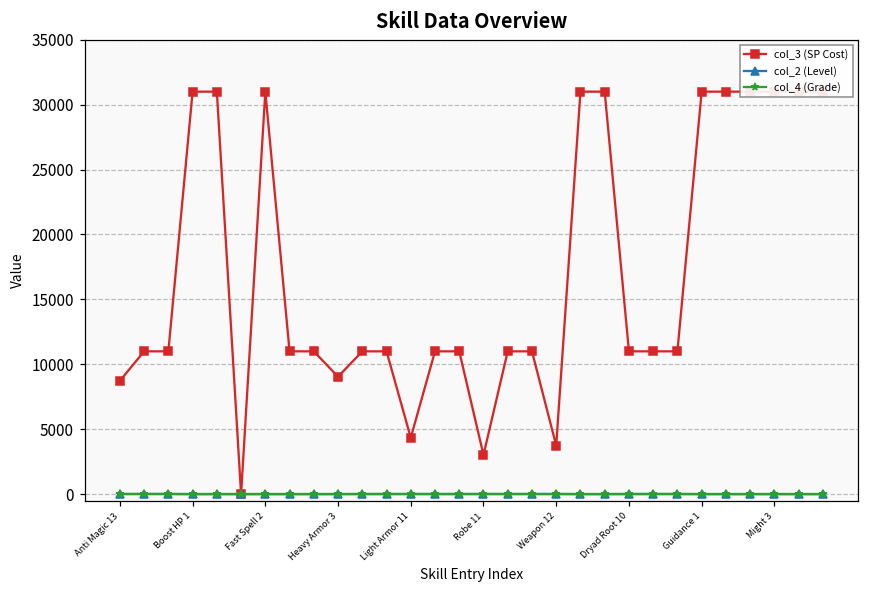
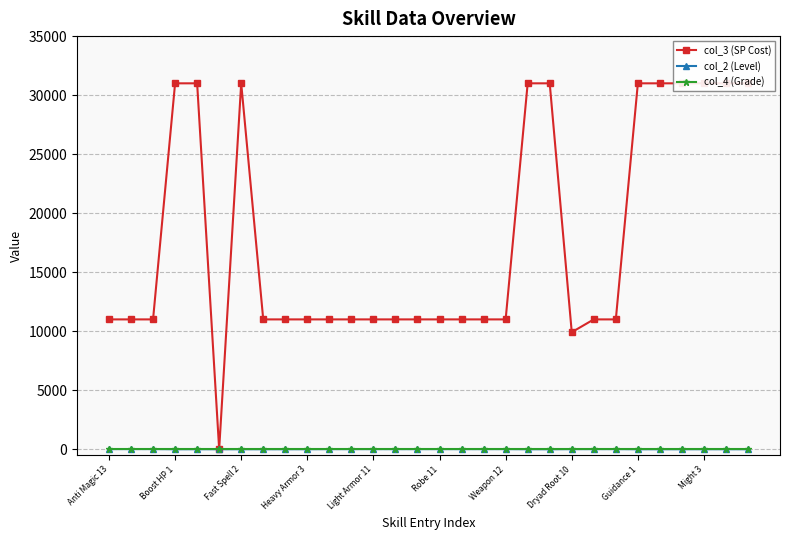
  {
    "col_3 (SP Cost)": {
-     "Anti Magic 13": 8700,
+     "Anti Magic 13": 11000,
      "Boost HP 1": 31000,
      "Fast Spell 2": 31000,
-     "Heavy Armor 3": 9000,
-     "Light Armor 11": 4300,
-     "Robe 11": 3000,
-     "Weapon 12": 3700,
-     "Dryad Root 10": 11000,
+     "Heavy Armor 3": 11000,
+     "Light Armor 11": 11000,
+     "Robe 11": 11000,
+     "Weapon 12": 11000,
+     "Dryad Root 10": 9900,
      "Guidance 1": 31000
    },
    "col_4 (Grade)": {
      "Anti Magic 13": 0,
      "Boost HP 1": 0,
      "Fast Spell 2": 0,
      "Heavy Armor 3": 0,
      "Light Armor 11": 0,
      "Robe 11": 0,
      "Weapon 12": 0,
      "Dryad Root 10": 0,
      "Guidance 1": 0,
      "Might 3": 0
    }
  }
